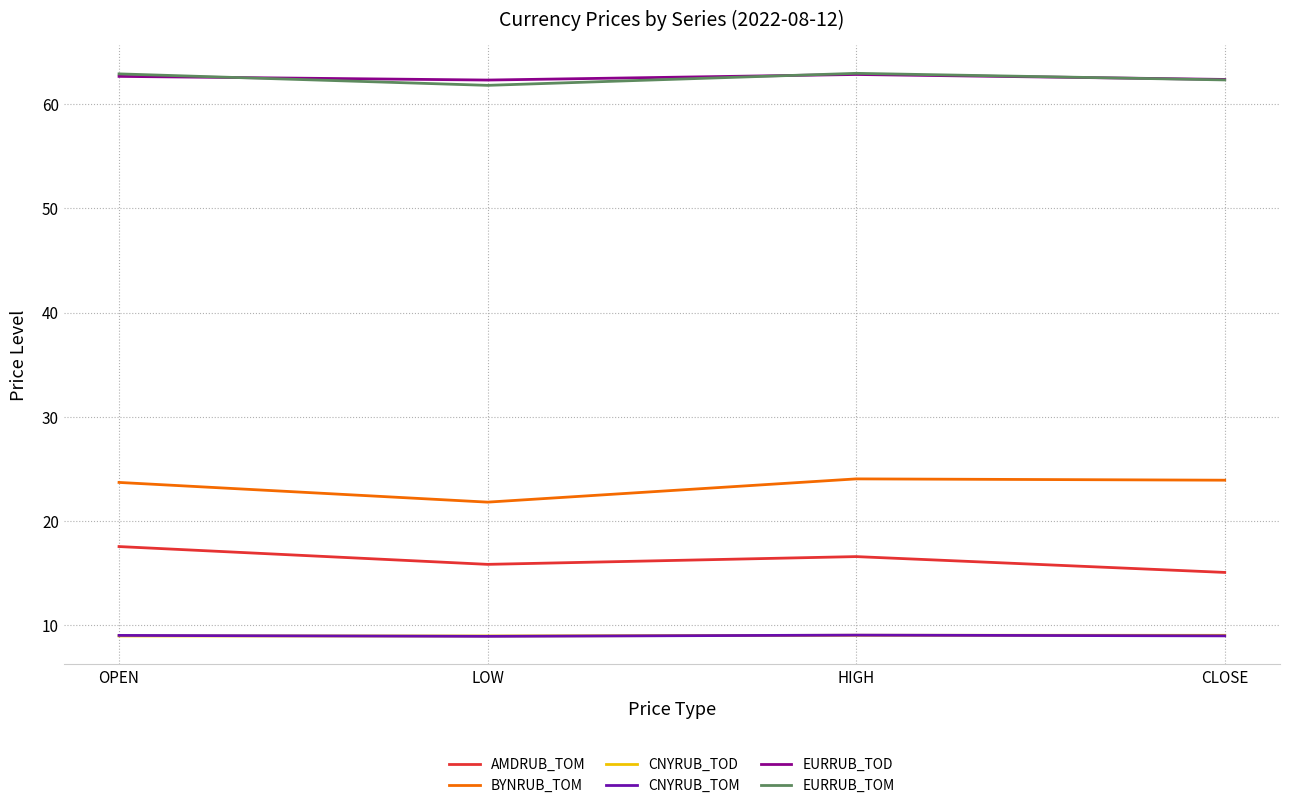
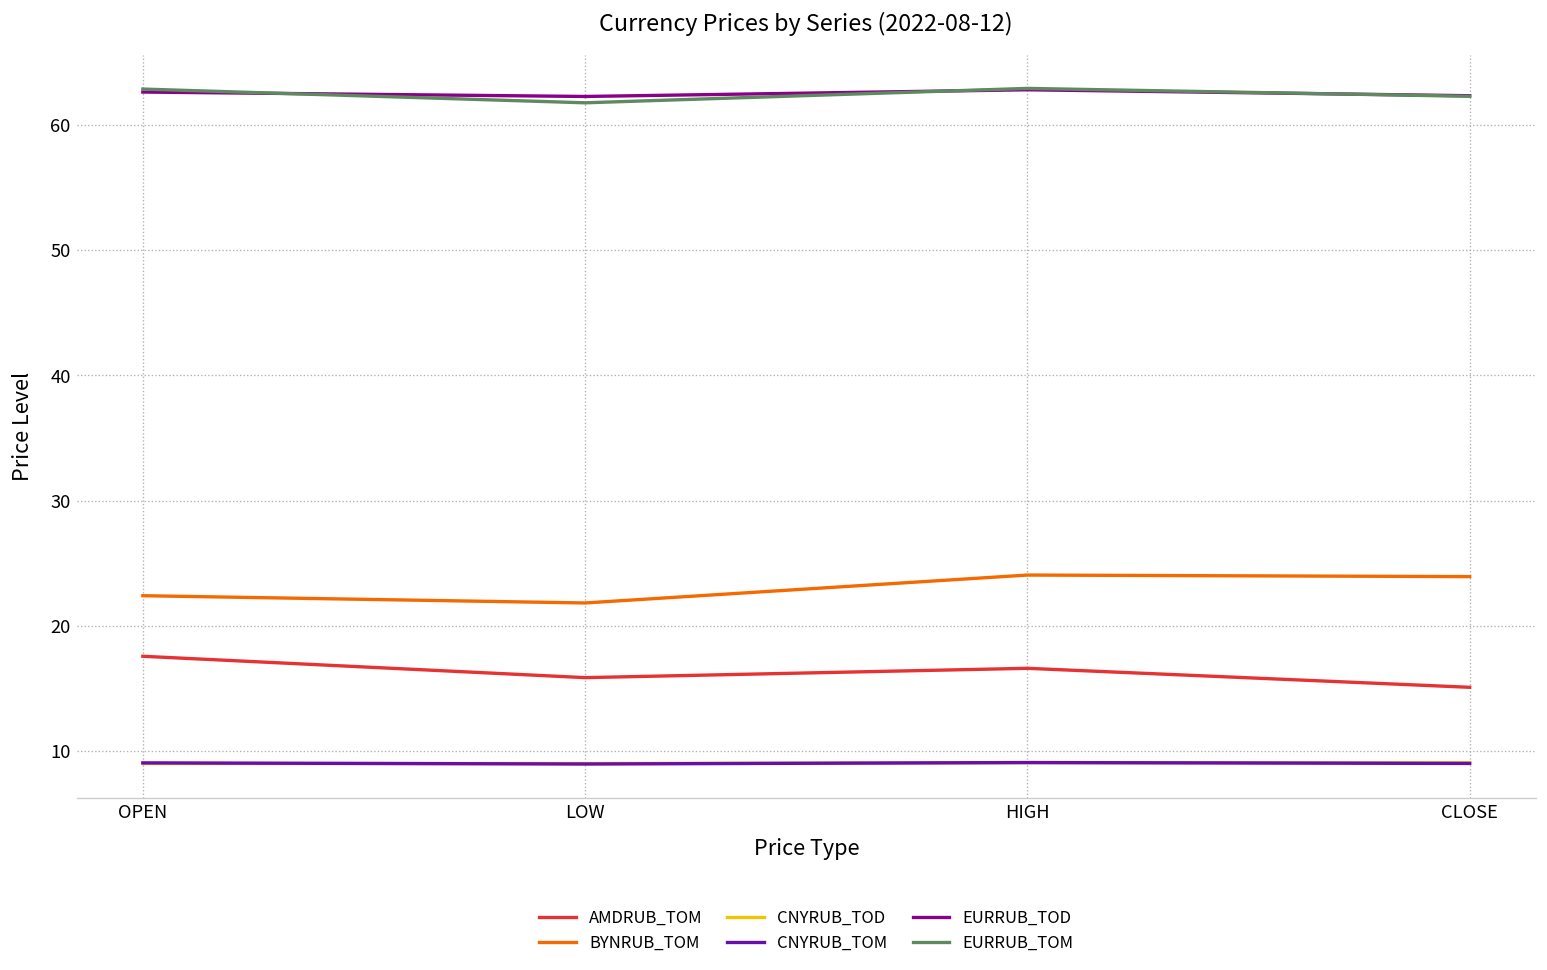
  {
    "AMDRUB_TOM": {
      "OPEN": 17.6,
      "LOW": 15.9,
      "HIGH": 16.6,
      "CLOSE": 15.1
    },
    "BYNRUB_TOM": {
-     "OPEN": 23.7,
+     "OPEN": 22.4,
      "LOW": 21.8,
      "HIGH": 24.1,
      "CLOSE": 23.9
    },
    "EURRUB_TOM": {
      "LOW": 61.8
    }
  }
